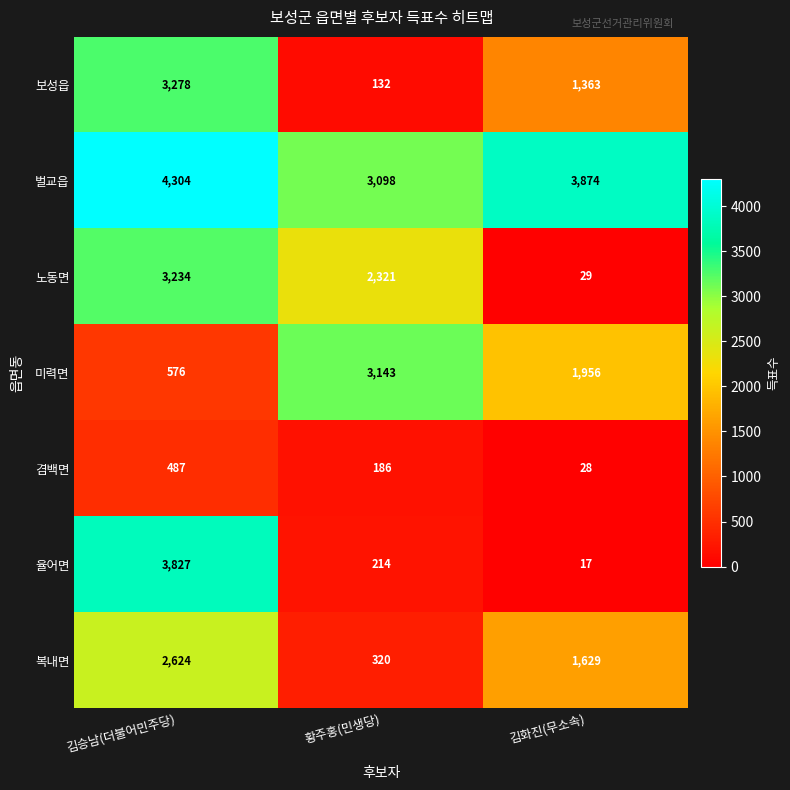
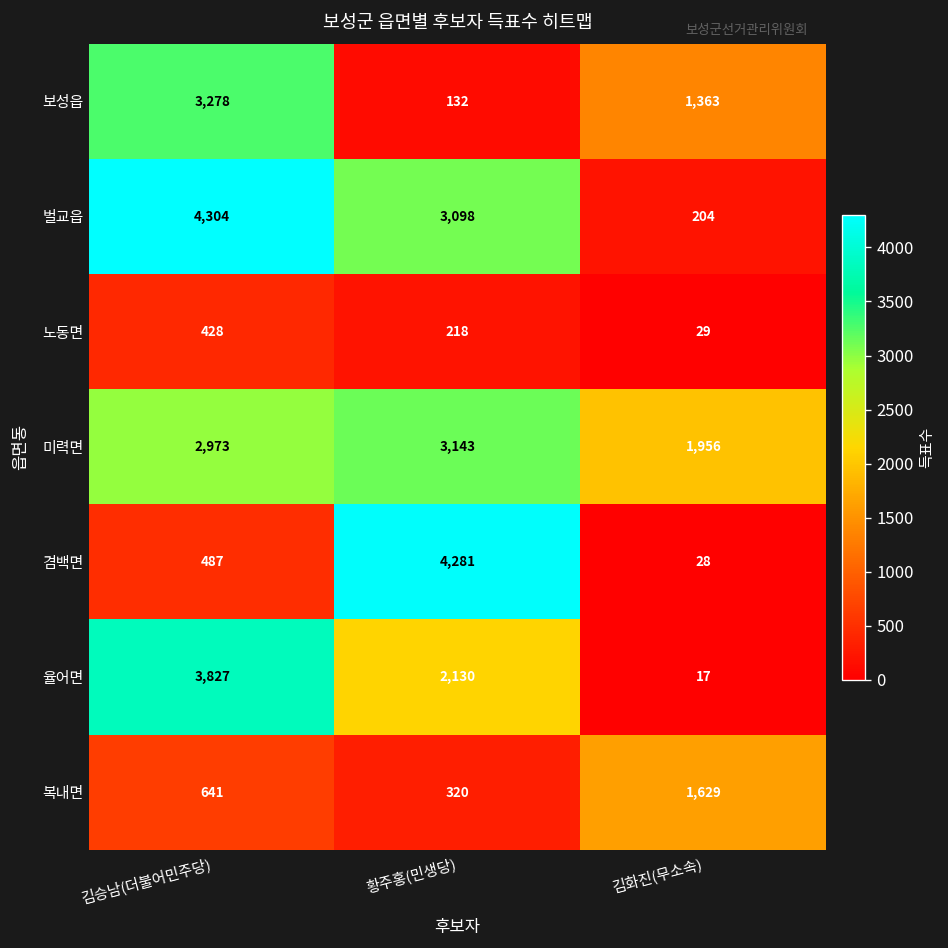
  {
    "보성읍": {
      "김승남(더불어민주당)": "3,278",
      "황주홍(민생당)": "132",
      "김화진(무소속)": "1,363"
    },
    "벌교읍": {
      "김승남(더불어민주당)": "4,304",
      "황주홍(민생당)": "3,098",
-     "김화진(무소속)": "3,874"
+     "김화진(무소속)": "204"
    },
    "노동면": {
-     "김승남(더불어민주당)": "3,234",
-     "황주홍(민생당)": "2,321",
+     "김승남(더불어민주당)": "428",
+     "황주홍(민생당)": "218",
      "김화진(무소속)": "29"
    },
    "미력면": {
-     "김승남(더불어민주당)": "576",
+     "김승남(더불어민주당)": "2,973",
      "황주홍(민생당)": "3,143",
      "김화진(무소속)": "1,956"
    },
    "겸백면": {
      "김승남(더불어민주당)": "487",
-     "황주홍(민생당)": "186",
+     "황주홍(민생당)": "4,281",
      "김화진(무소속)": "28"
    },
    "율어면": {
      "김승남(더불어민주당)": "3,827",
-     "황주홍(민생당)": "214",
+     "황주홍(민생당)": "2,130",
      "김화진(무소속)": "17"
    },
    "복내면": {
-     "김승남(더불어민주당)": "2,624",
+     "김승남(더불어민주당)": "641",
      "황주홍(민생당)": "320",
      "김화진(무소속)": "1,629"
    }
  }
